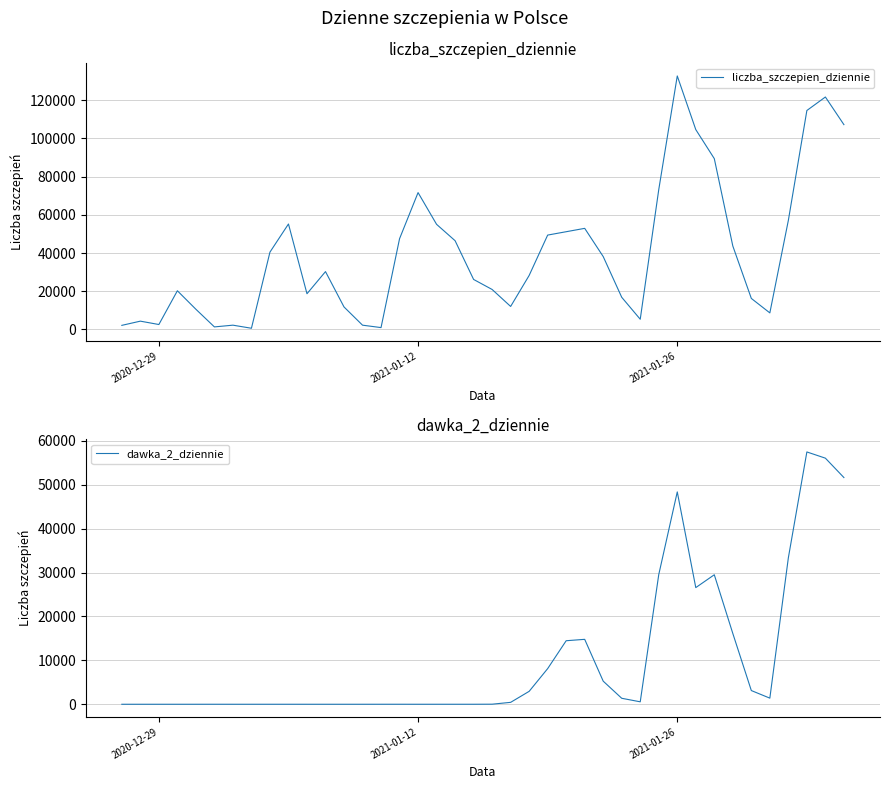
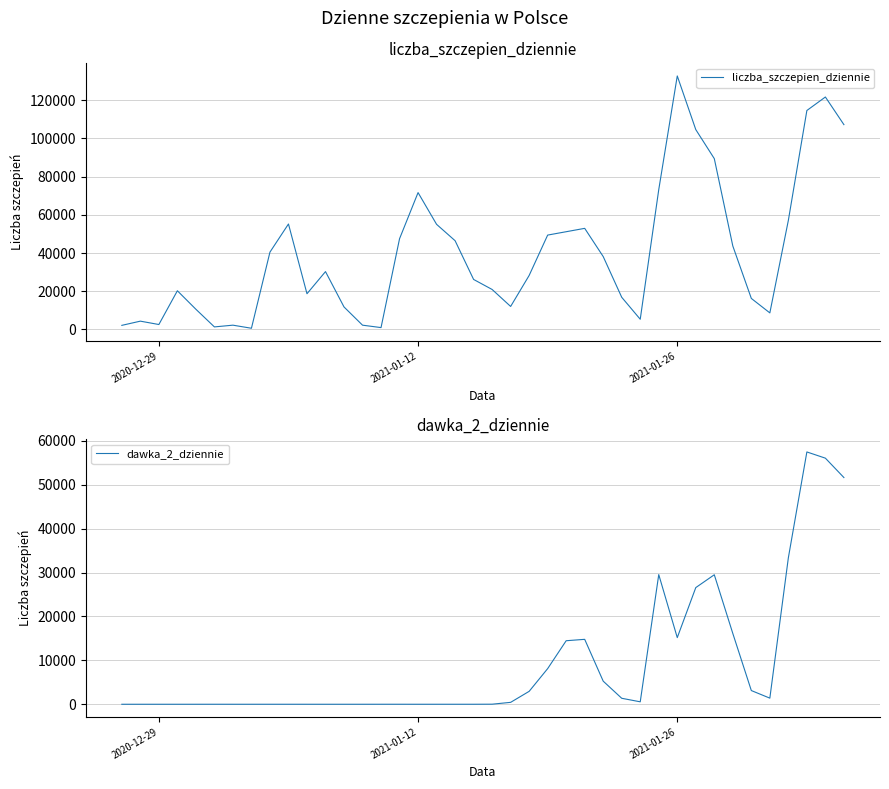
  {
    "liczba_szczepien_dziennie": {
      "2020-12-29": 3000,
      "2021-01-12": 72000,
      "2021-01-26": 133000
    },
    "dawka_2_dziennie": {
      "2020-12-29": 0,
      "2021-01-12": 0,
-     "2021-01-26": 48000
+     "2021-01-26": 15000
    }
  }
